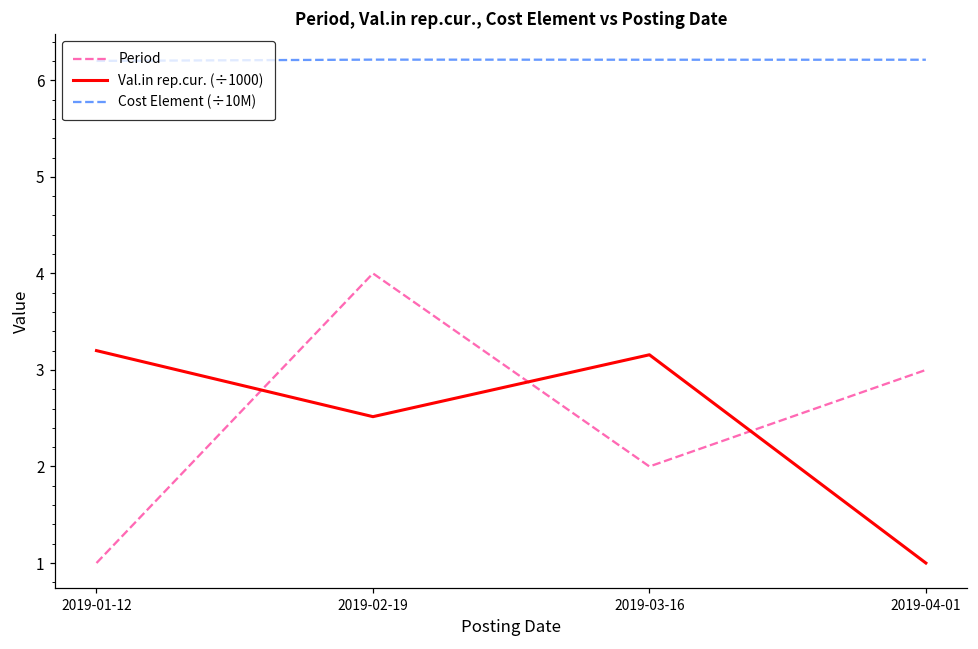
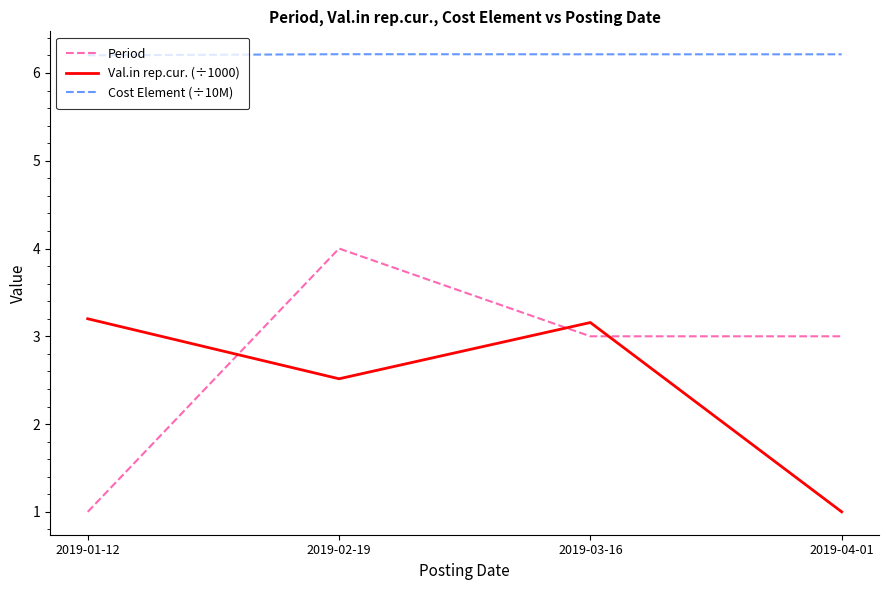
  {
    "Period": {
      "2019-01-12": 1,
      "2019-02-19": 4,
-     "2019-03-16": 2,
+     "2019-03-16": 3,
      "2019-04-01": 3
    },
    "Val.in rep.cur. (÷1000)": {
      "2019-01-12": 3.2,
      "2019-02-19": 2.5,
      "2019-03-16": 3.2,
      "2019-04-01": 1
    },
    "Cost Element (÷10M)": {
      "2019-02-19": 6.2,
      "2019-03-16": 6.2,
      "2019-04-01": 6.2
    }
  }
